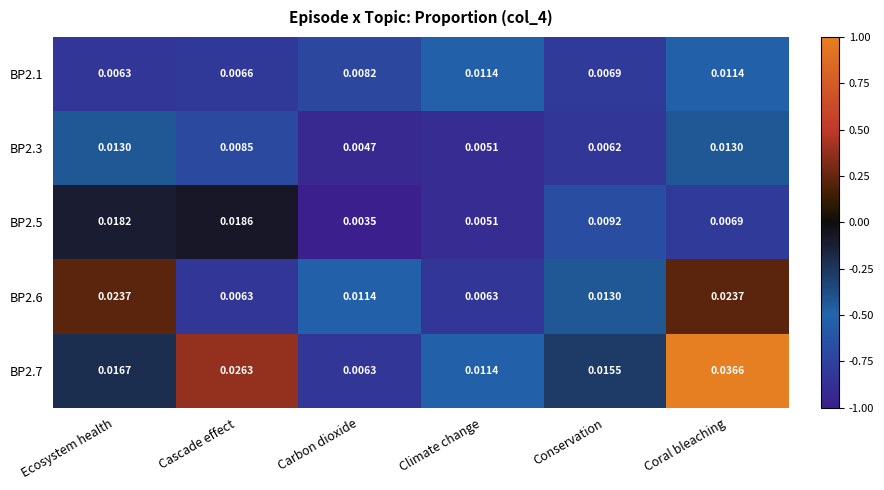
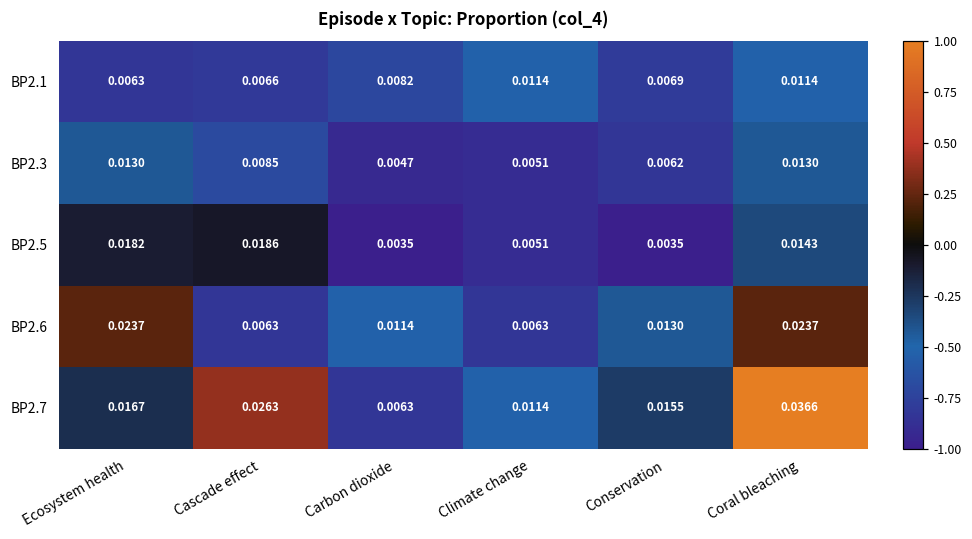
  {
    "BP2.1": {
      "Ecosystem health": 0.0063,
      "Cascade effect": 0.0066,
      "Carbon dioxide": 0.0082,
      "Climate change": 0.0114,
      "Conservation": 0.0069,
      "Coral bleaching": 0.0114
    },
    "BP2.3": {
      "Ecosystem health": 0.0130,
      "Cascade effect": 0.0085,
      "Carbon dioxide": 0.0047,
      "Climate change": 0.0051,
      "Conservation": 0.0062,
      "Coral bleaching": 0.0130
    },
    "BP2.5": {
      "Ecosystem health": 0.0182,
      "Cascade effect": 0.0186,
      "Carbon dioxide": 0.0035,
      "Climate change": 0.0051,
-     "Conservation": 0.0092,
-     "Coral bleaching": 0.0069
+     "Conservation": 0.0035,
+     "Coral bleaching": 0.0143
    },
    "BP2.6": {
      "Ecosystem health": 0.0237,
      "Cascade effect": 0.0063,
      "Carbon dioxide": 0.0114,
      "Climate change": 0.0063,
      "Conservation": 0.0130,
      "Coral bleaching": 0.0237
    },
    "BP2.7": {
      "Ecosystem health": 0.0167,
      "Cascade effect": 0.0263,
      "Carbon dioxide": 0.0063,
      "Climate change": 0.0114,
      "Conservation": 0.0155,
      "Coral bleaching": 0.0366
    }
  }
